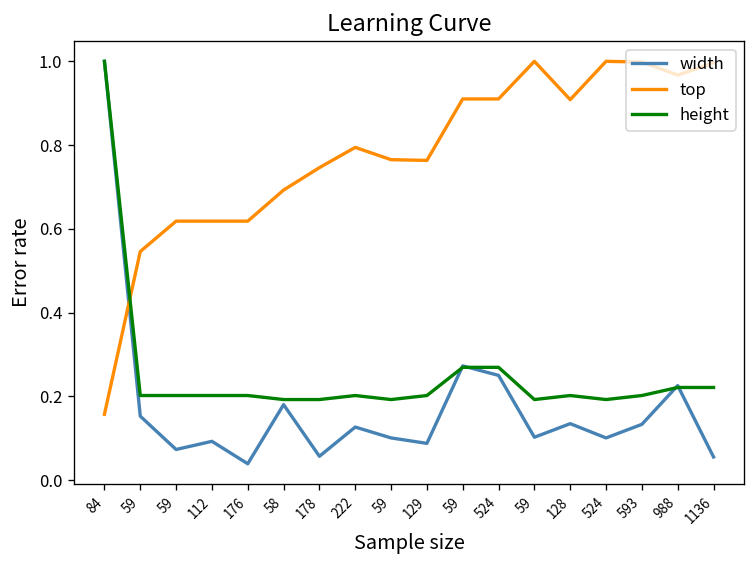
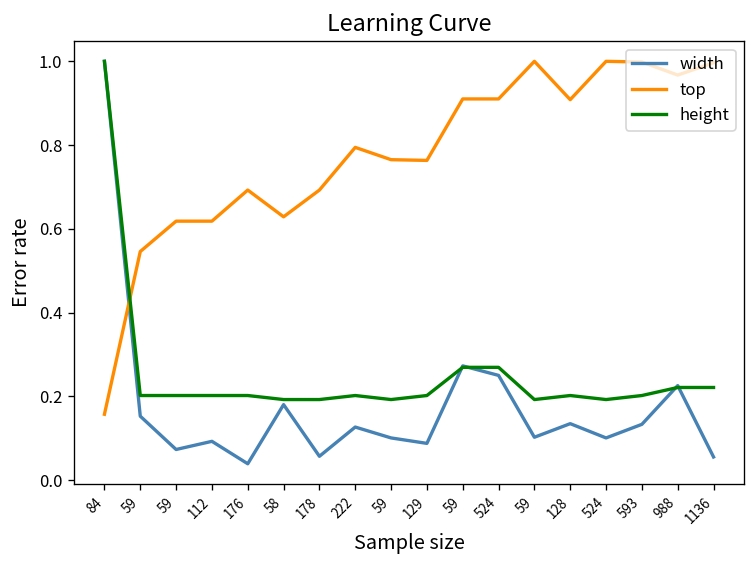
  {
    "width": {
      "112": 0.09,
      "176": 0.04,
      "58": 0.18,
      "178": 0.06,
      "222": 0.13,
      "129": 0.09,
      "128": 0.13,
      "593": 0.13,
      "1136": 0.06
    },
    "top": {
      "84": 0.16,
      "112": 0.62,
-     "176": 0.62,
-     "58": 0.69,
-     "178": 0.75,
+     "176": 0.69,
+     "58": 0.63,
+     "178": 0.69,
      "222": 0.79,
      "129": 0.76,
      "128": 0.91
    },
    "height": {
      "112": 0.20,
      "176": 0.20,
      "58": 0.19,
      "178": 0.19,
      "222": 0.20,
      "129": 0.20,
      "128": 0.20,
      "593": 0.20,
      "1136": 0.22
    }
  }
